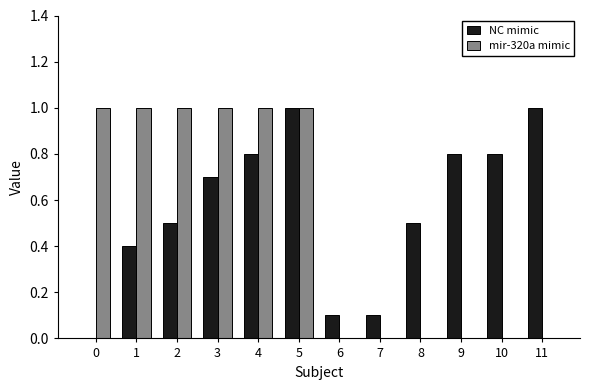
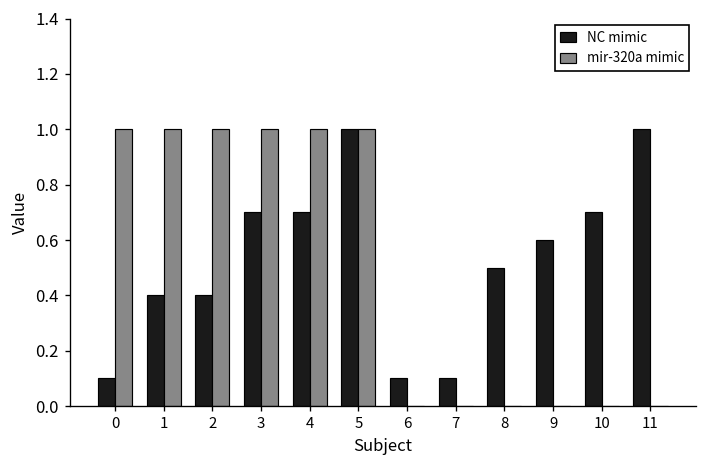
  {
    "NC mimic": {
-     "0": 0.0,
+     "0": 0.1,
      "1": 0.4,
-     "2": 0.5,
+     "2": 0.4,
      "3": 0.7,
-     "4": 0.8,
+     "4": 0.7,
      "5": 1.0,
      "6": 0.1,
      "7": 0.1,
      "8": 0.5,
-     "9": 0.8,
-     "10": 0.8,
+     "9": 0.6,
+     "10": 0.7,
      "11": 1.0
    },
    "mir-320a mimic": {
      "0": 1.0,
      "1": 1.0,
      "2": 1.0,
      "3": 1.0,
      "4": 1.0,
      "5": 1.0,
      "6": 0.0,
      "7": 0.0,
      "8": 0.0,
      "9": 0.0,
      "10": 0.0,
      "11": 0.0
    }
  }
